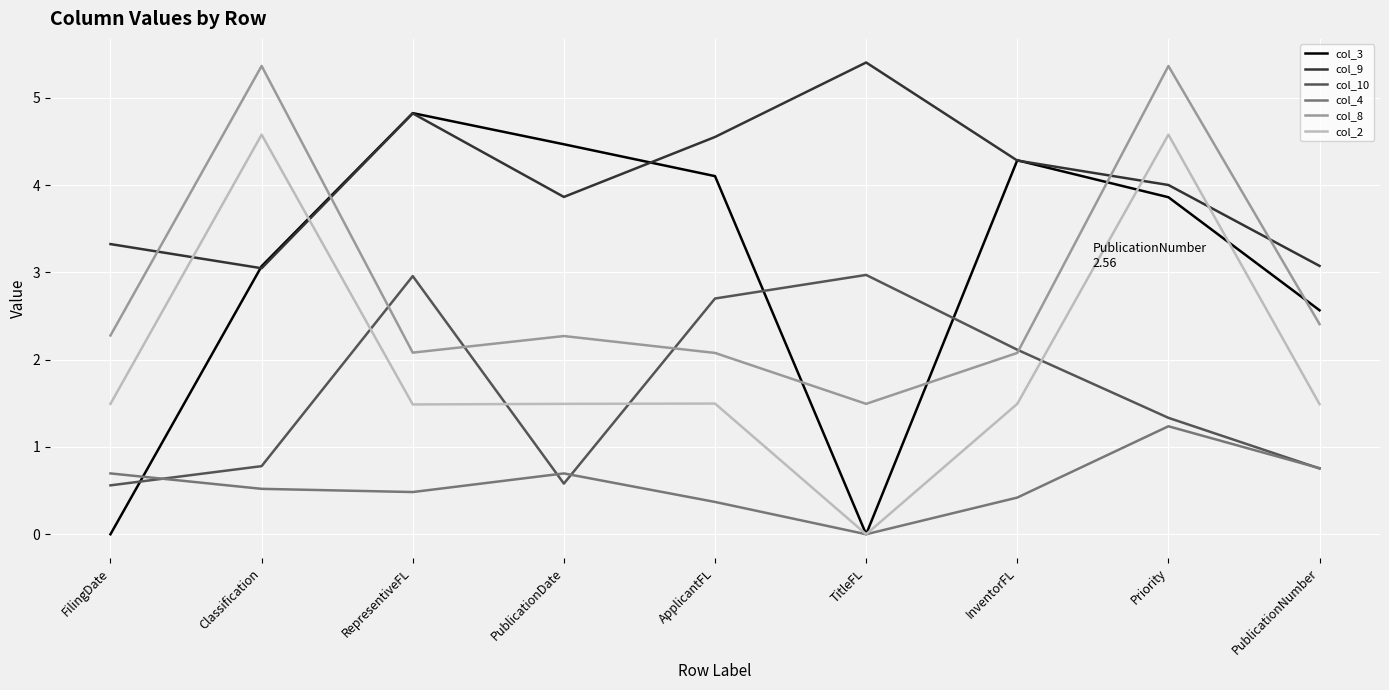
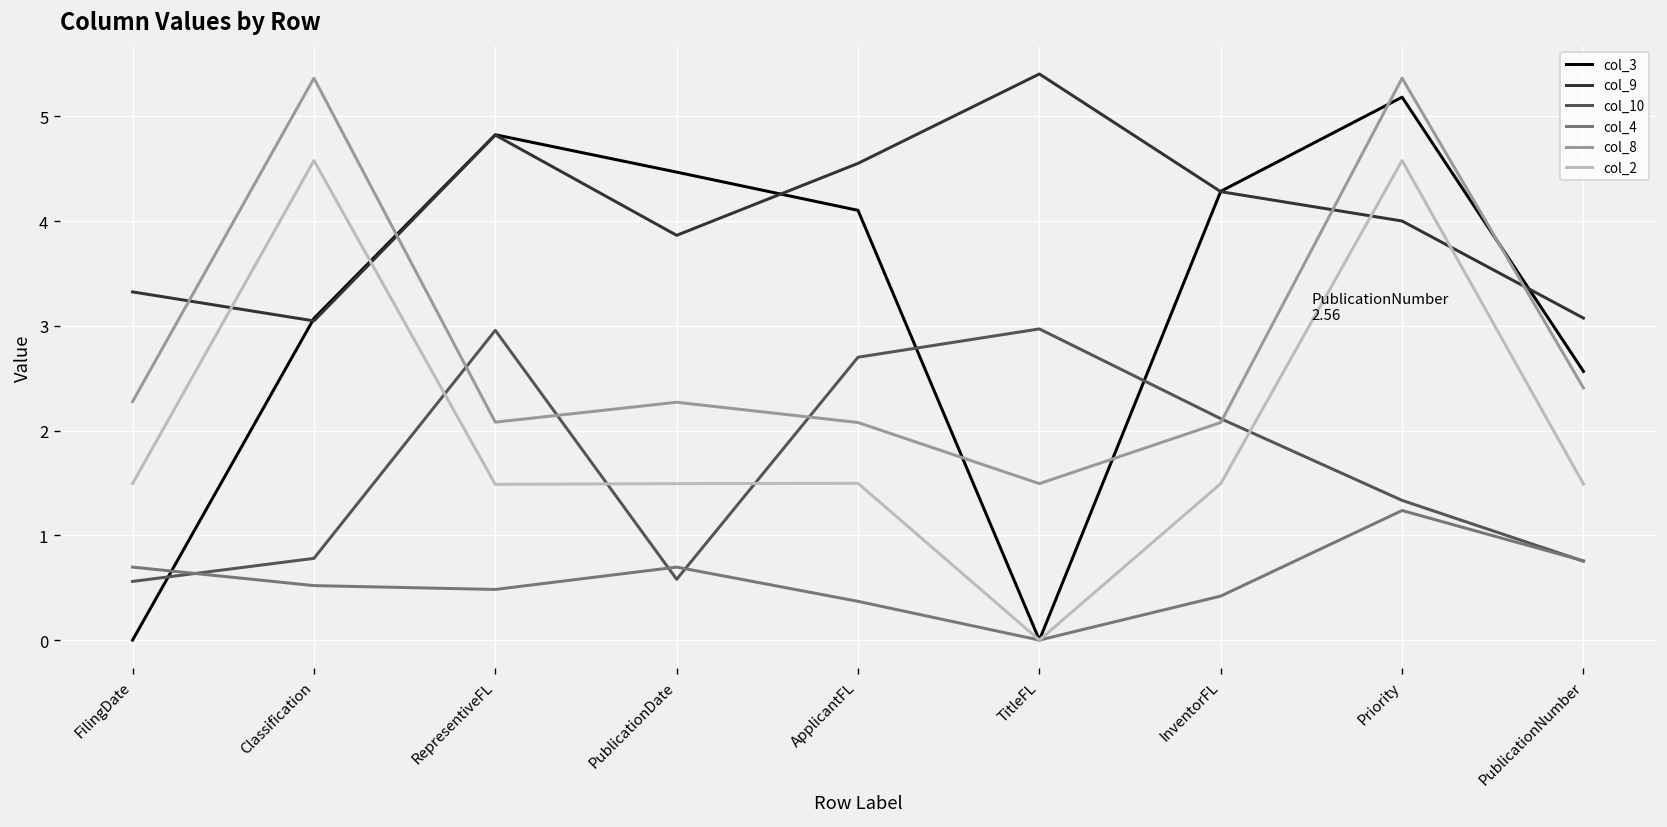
  {
    "col_3": {
      "FilingDate": 0.0,
      "PublicationDate": 4.5,
      "ApplicantFL": 4.1,
-     "Priority": 3.9,
+     "Priority": 5.2,
      "PublicationNumber": 2.6
    }
  }
